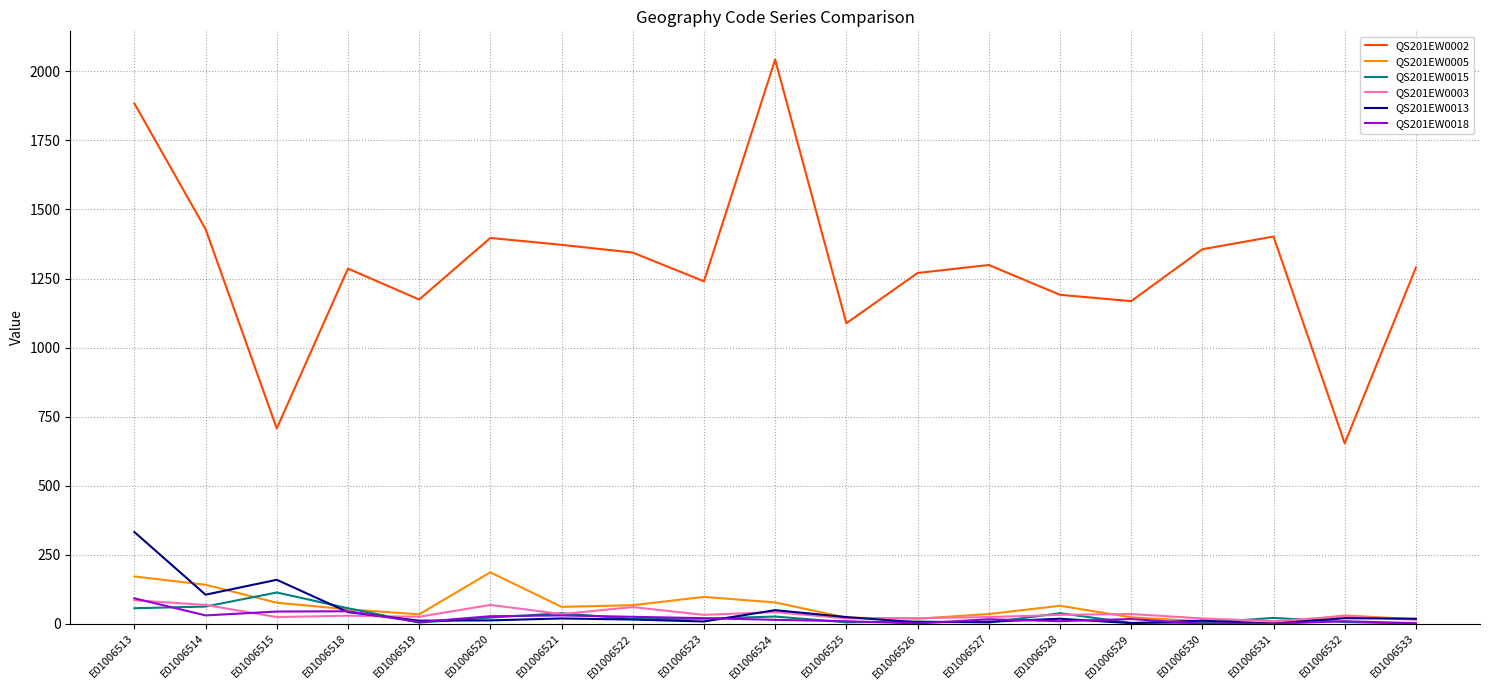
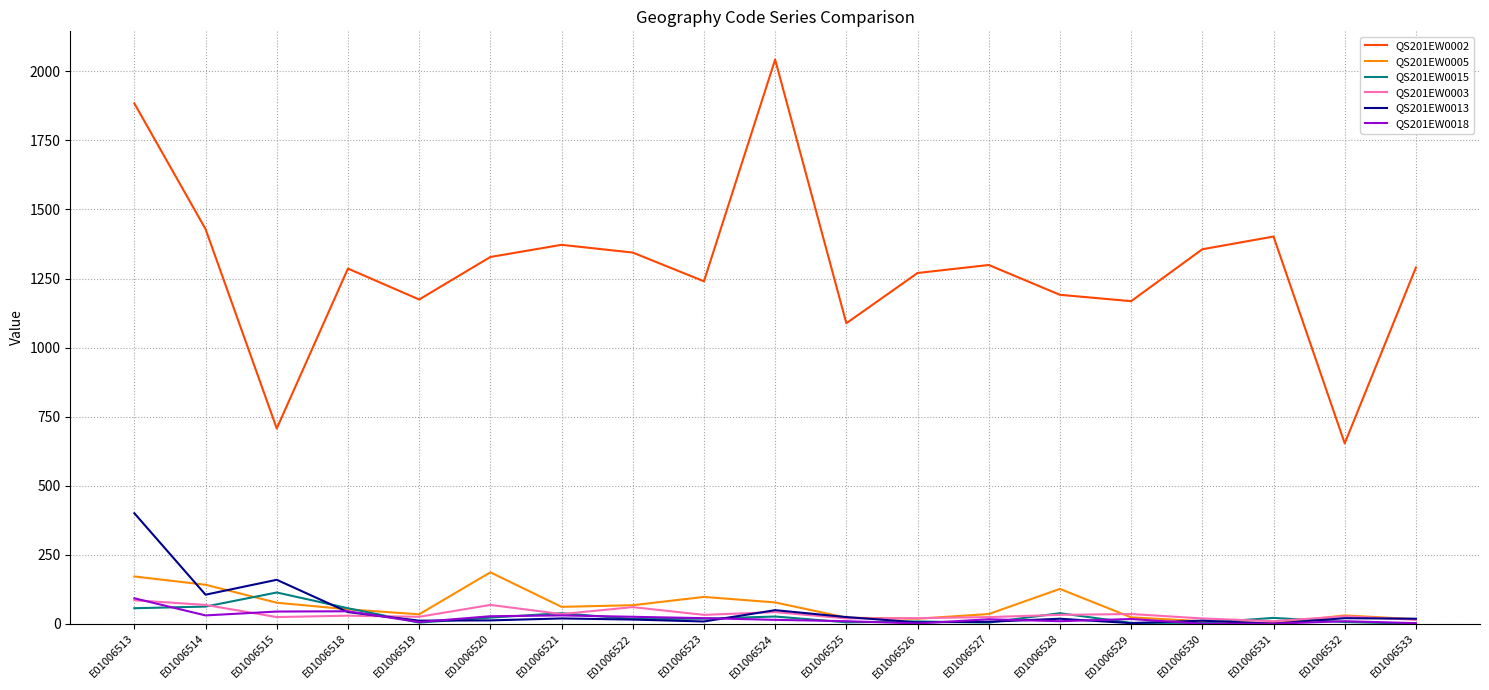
  {
    "QS201EW0002": {
      "E01006513": 1880,
      "E01006514": 1430,
      "E01006515": 710,
      "E01006518": 1290,
      "E01006519": 1170,
-     "E01006520": 1400,
+     "E01006520": 1330,
      "E01006521": 1370,
      "E01006522": 1340,
      "E01006523": 1240,
      "E01006524": 2040,
      "E01006525": 1090,
      "E01006526": 1270,
      "E01006527": 1300,
      "E01006528": 1190,
      "E01006529": 1170,
      "E01006530": 1360,
      "E01006531": 1400,
      "E01006532": 650,
      "E01006533": 1290
    },
    "QS201EW0005": {
      "E01006513": 170,
      "E01006514": 140,
      "E01006515": 80,
      "E01006520": 190,
      "E01006521": 60,
      "E01006523": 100,
      "E01006524": 80,
      "E01006527": 40,
-     "E01006528": 70
+     "E01006528": 130
    },
    "QS201EW0015": {
      "E01006513": 60,
      "E01006515": 110,
      "E01006524": 30,
      "E01006531": 20
    },
    "QS201EW0003": {
      "E01006515": 20,
      "E01006518": 30,
      "E01006520": 70,
      "E01006523": 30,
      "E01006529": 40
    },
    "QS201EW0013": {
-     "E01006513": 330,
+     "E01006513": 400,
      "E01006514": 110,
      "E01006515": 160,
      "E01006520": 10,
      "E01006521": 20,
      "E01006523": 10
    },
    "QS201EW0018": {
      "E01006514": 30,
      "E01006515": 40,
      "E01006524": 10
    }
  }
